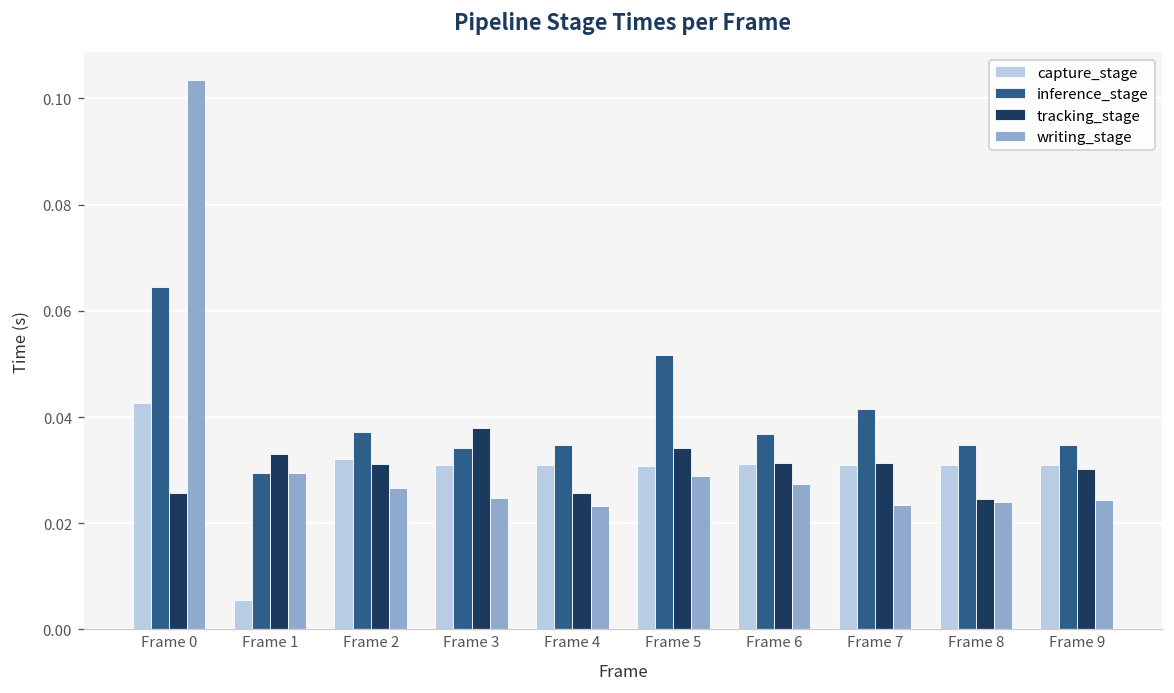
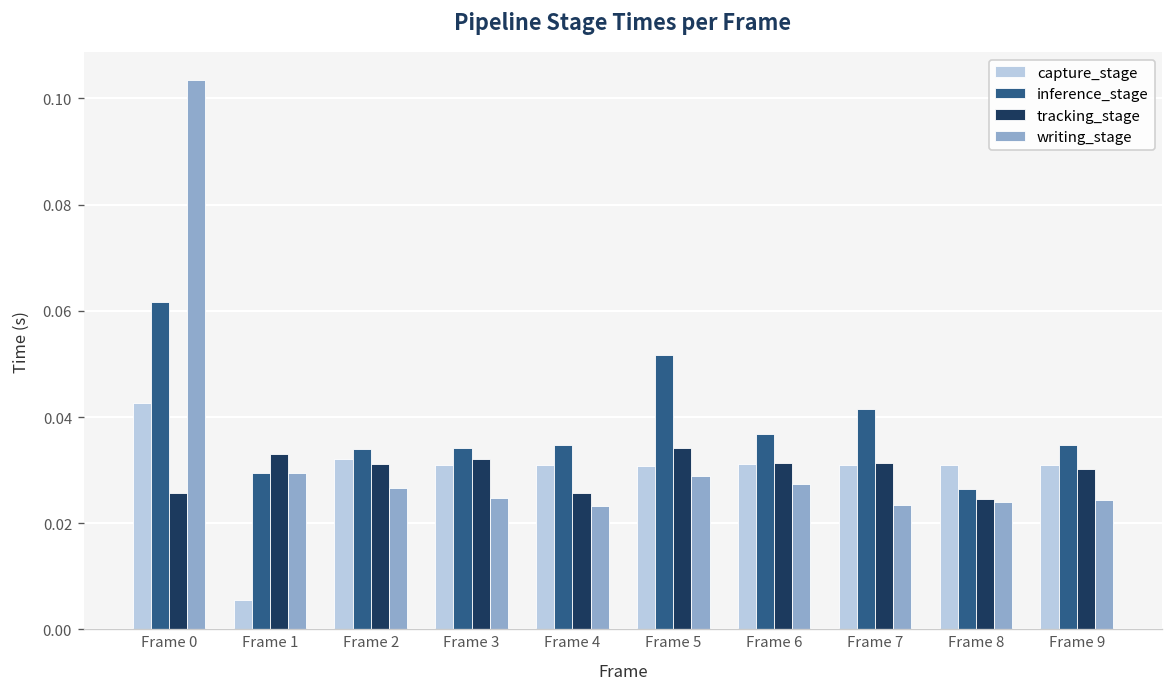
  {
    "inference_stage": {
-     "Frame 0": 0.065,
+     "Frame 0": 0.062,
      "Frame 1": 0.029,
-     "Frame 2": 0.037,
+     "Frame 2": 0.034,
      "Frame 3": 0.034,
      "Frame 4": 0.035,
      "Frame 5": 0.052,
      "Frame 6": 0.037,
      "Frame 7": 0.041,
-     "Frame 8": 0.035,
+     "Frame 8": 0.026,
      "Frame 9": 0.035
    },
    "tracking_stage": {
      "Frame 0": 0.026,
      "Frame 1": 0.033,
      "Frame 2": 0.031,
-     "Frame 3": 0.038,
+     "Frame 3": 0.032,
      "Frame 4": 0.026,
      "Frame 5": 0.034,
      "Frame 6": 0.031,
      "Frame 7": 0.031,
      "Frame 8": 0.025,
      "Frame 9": 0.030
    }
  }
